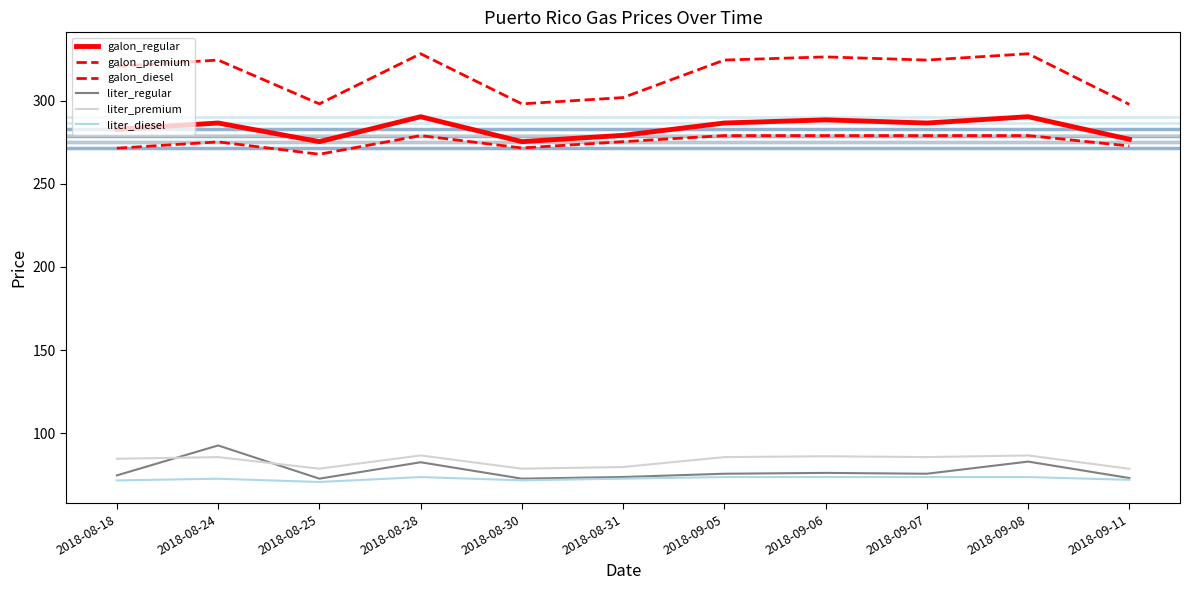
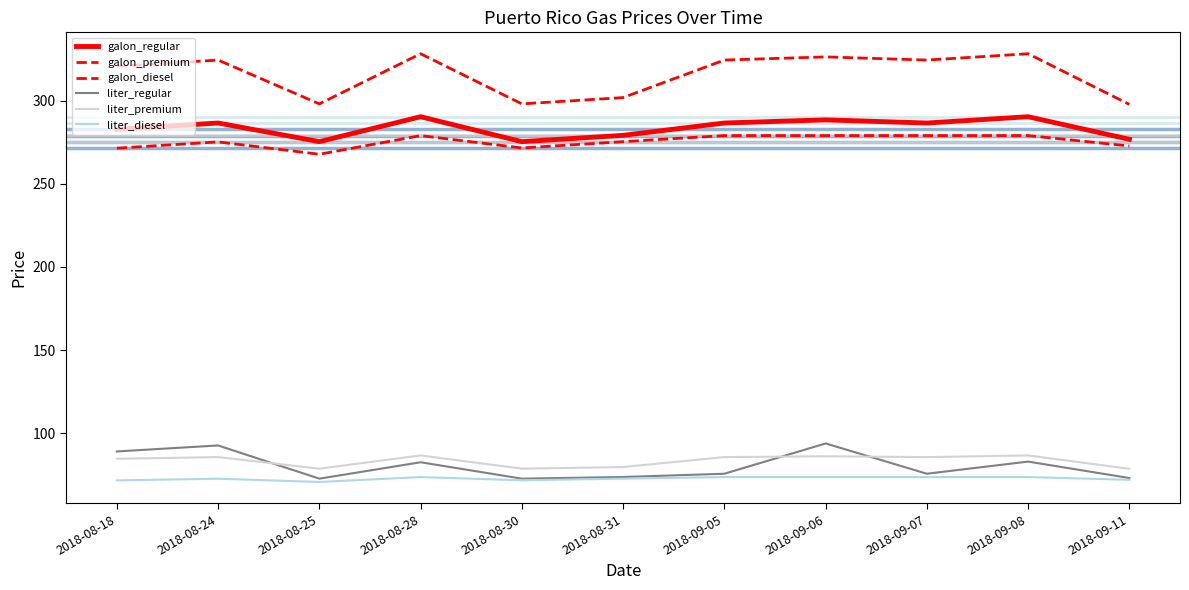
  {
    "liter_regular": {
-     "2018-08-18": 75,
+     "2018-08-18": 89,
      "2018-08-24": 93,
      "2018-08-25": 73,
      "2018-08-28": 83,
      "2018-09-05": 76,
-     "2018-09-06": 76,
+     "2018-09-06": 94,
      "2018-09-07": 76,
      "2018-09-08": 83
    }
  }
